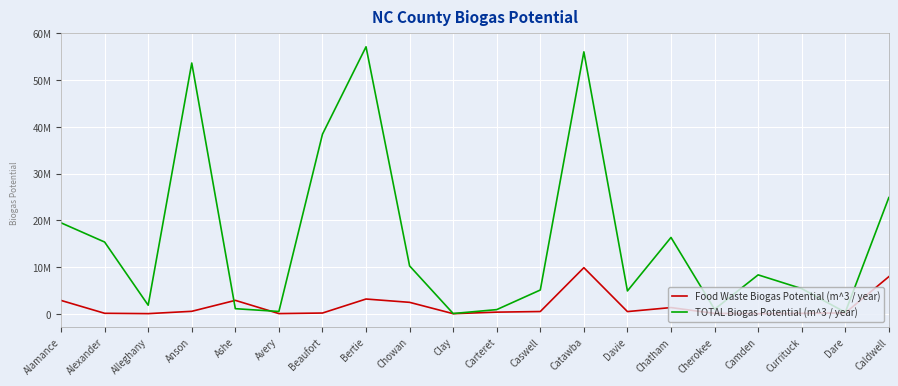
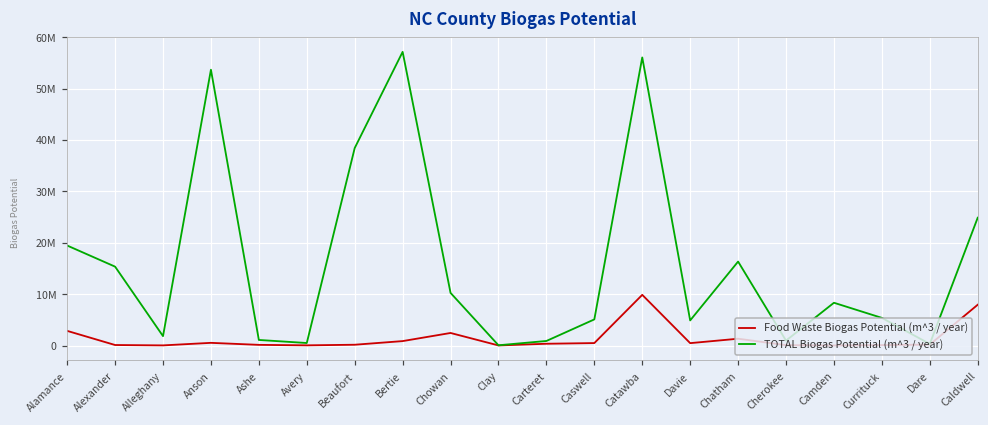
  {
    "Food Waste Biogas Potential (m^3 / year)": {
      "Alamance": 3000000,
      "Alexander": 0,
      "Alleghany": 0,
      "Anson": 1000000,
-     "Ashe": 3000000,
+     "Ashe": 0,
      "Beaufort": 0,
-     "Bertie": 3000000,
+     "Bertie": 1000000,
      "Chowan": 2000000,
      "Caswell": 0,
      "Catawba": 10000000,
      "Davie": 0,
      "Caldwell": 8000000
    },
    "TOTAL Biogas Potential (m^3 / year)": {
      "Alamance": 19000000,
      "Alexander": 15000000,
      "Alleghany": 2000000,
      "Anson": 54000000,
      "Ashe": 1000000,
      "Beaufort": 38000000,
      "Bertie": 57000000,
      "Chowan": 10000000,
      "Caswell": 5000000,
      "Catawba": 56000000,
      "Davie": 5000000,
      "Chatham": 16000000,
      "Camden": 8000000,
      "Caldwell": 25000000
    }
  }
